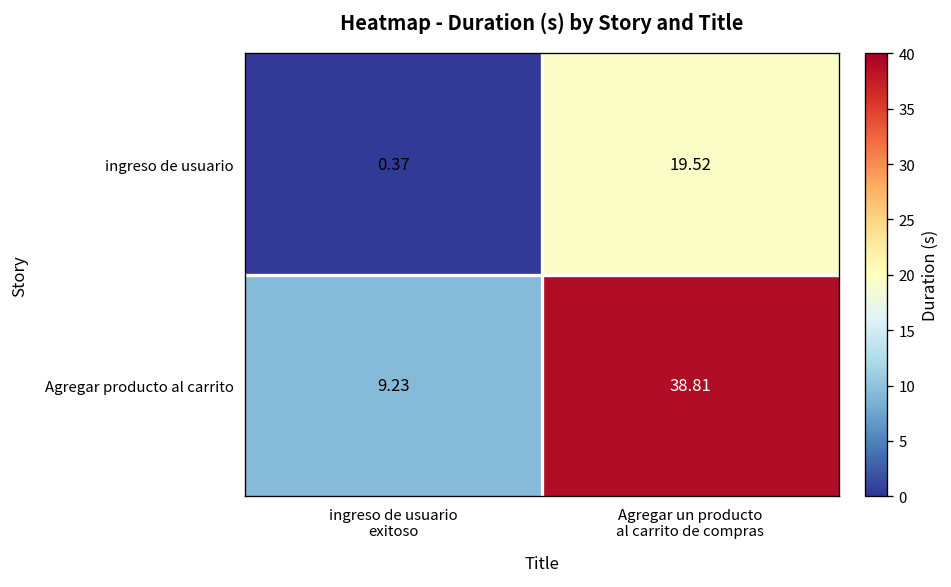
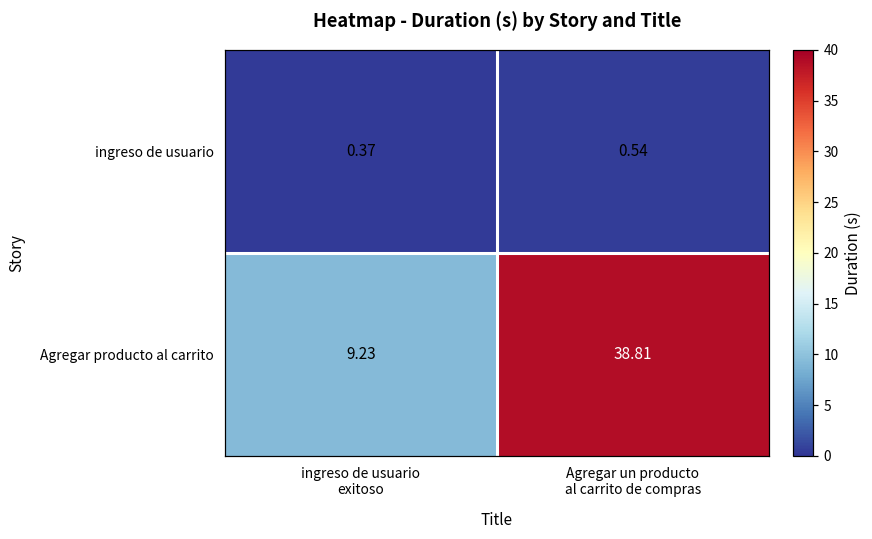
  {
    "ingreso de usuario": {
      "ingreso de usuario exitoso": 0.37,
-     "Agregar un producto al carrito de compras": 19.52
+     "Agregar un producto al carrito de compras": 0.54
    },
    "Agregar producto al carrito": {
      "ingreso de usuario exitoso": 9.23,
      "Agregar un producto al carrito de compras": 38.81
    }
  }
